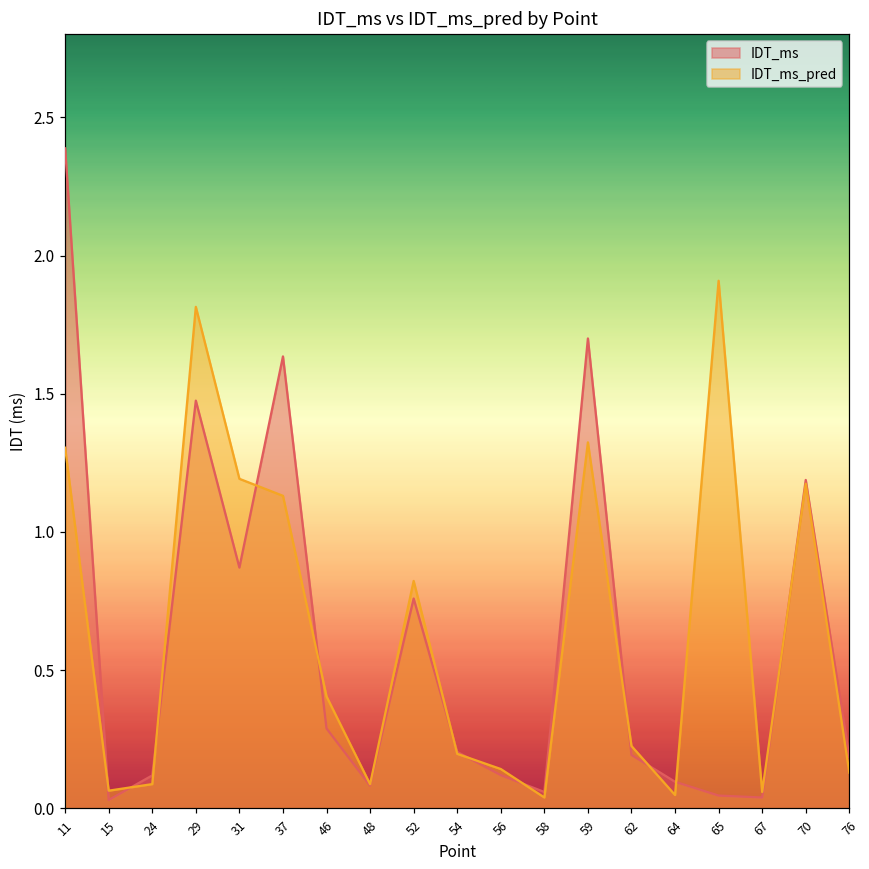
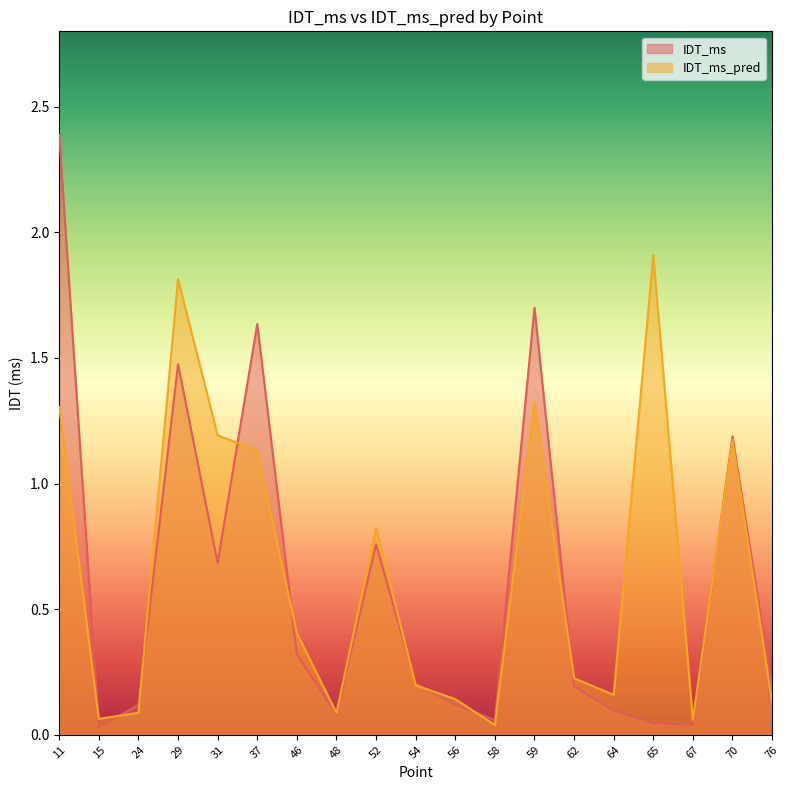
  {
    "IDT_ms": {
      "11": 2.39,
      "15": 0.03,
      "24": 0.12,
      "29": 1.48,
-     "31": 0.87,
+     "31": 0.68,
      "37": 1.64,
-     "46": 0.29,
+     "46": 0.32,
      "52": 0.76,
      "56": 0.12,
      "58": 0.06,
      "59": 1.70,
      "62": 0.19,
      "64": 0.10,
      "65": 0.05,
      "67": 0.04,
      "70": 1.19,
      "76": 0.19
    },
    "IDT_ms_pred": {
      "11": 1.30,
      "15": 0.06,
      "24": 0.09,
      "29": 1.81,
      "31": 1.19,
      "37": 1.13,
      "46": 0.40,
      "52": 0.82,
      "56": 0.14,
      "58": 0.04,
      "59": 1.32,
      "62": 0.23,
-     "64": 0.05,
+     "64": 0.16,
      "65": 1.91,
      "67": 0.06,
      "70": 1.17,
      "76": 0.13
    }
  }
